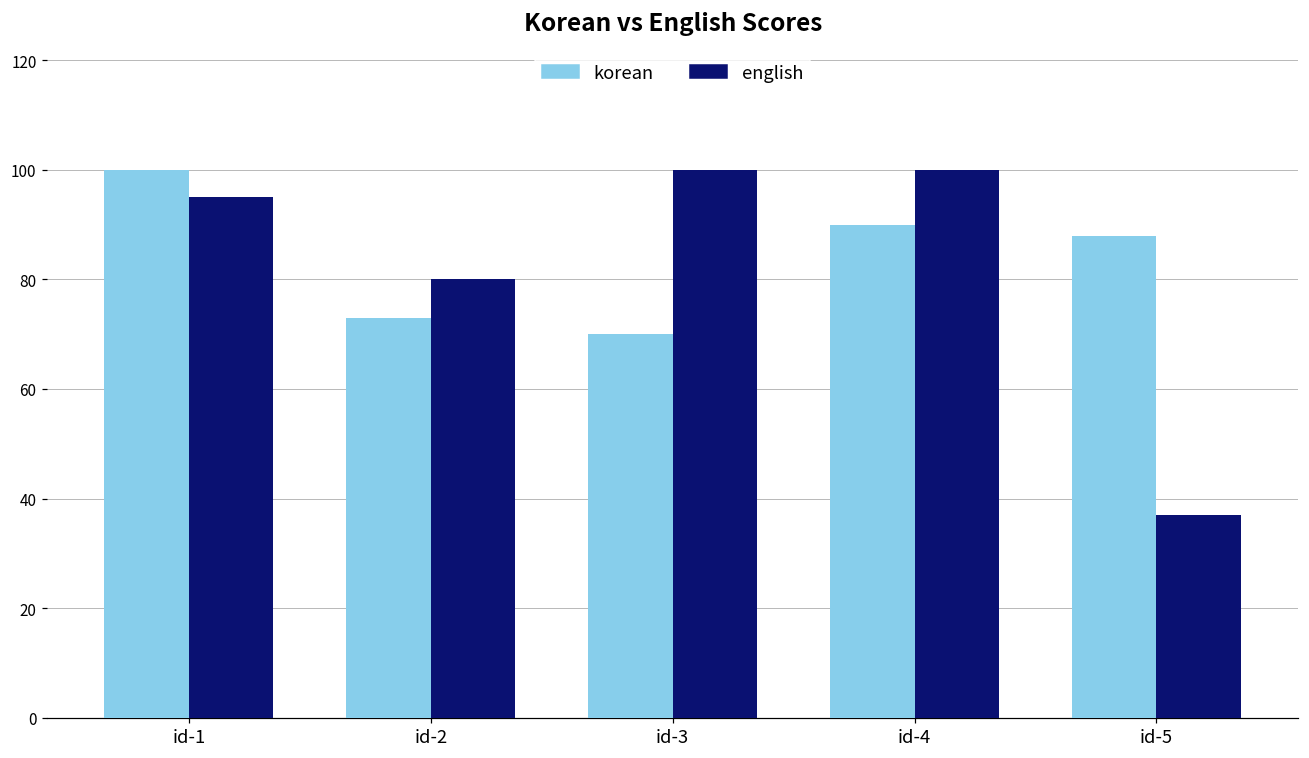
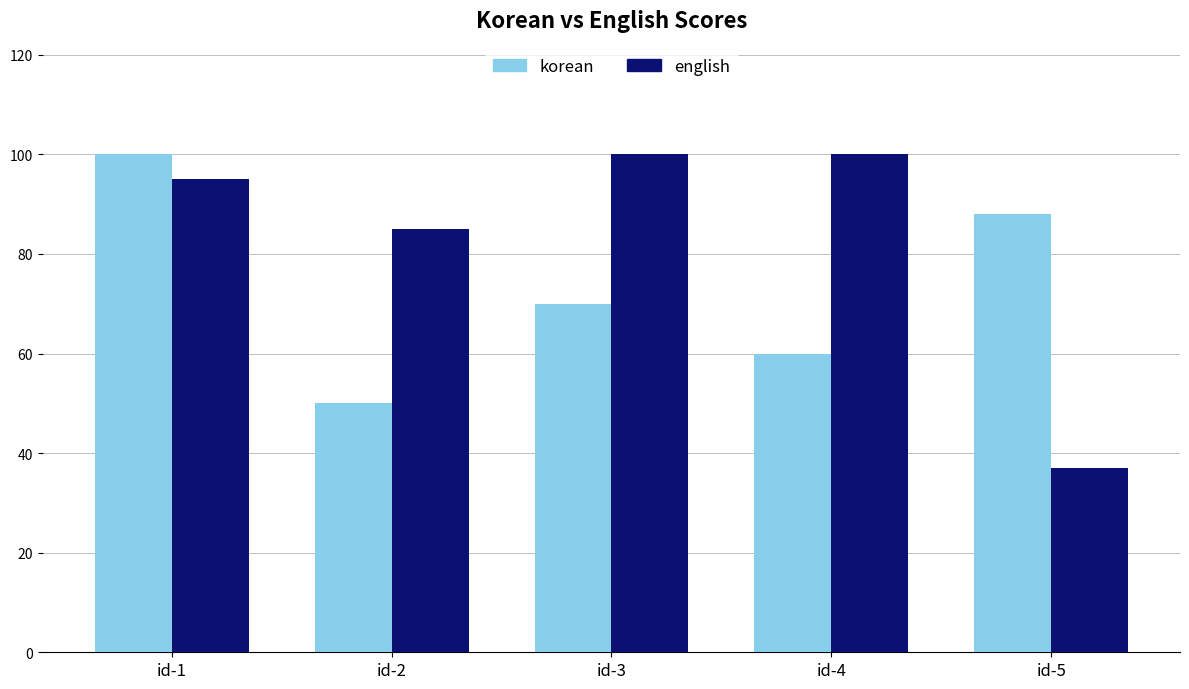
  {
    "korean": {
      "id-1": 100,
-     "id-2": 73,
+     "id-2": 50,
      "id-3": 70,
-     "id-4": 90,
+     "id-4": 60,
      "id-5": 88
    },
    "english": {
      "id-1": 95,
-     "id-2": 80,
+     "id-2": 85,
      "id-3": 100,
      "id-4": 100,
      "id-5": 37
    }
  }
